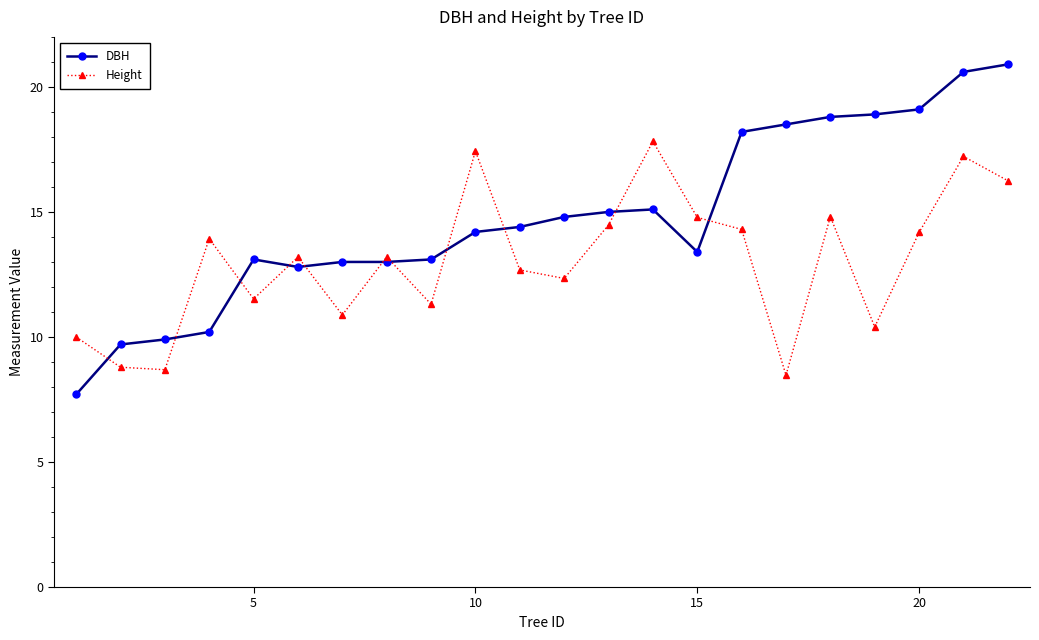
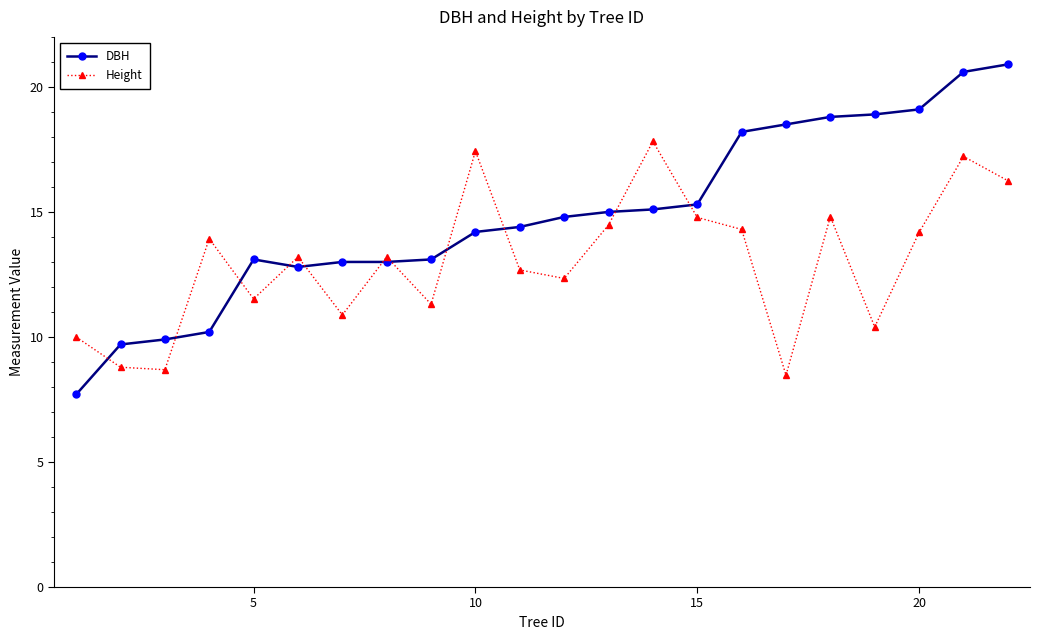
  {
    "DBH": {
      "5": 13.1,
      "10": 14.2,
-     "15": 13.4,
+     "15": 15.3,
      "20": 19.1
    },
    "Height": {
      "5": 11.5,
      "10": 17.4,
      "15": 14.8,
      "20": 14.2
    }
  }
